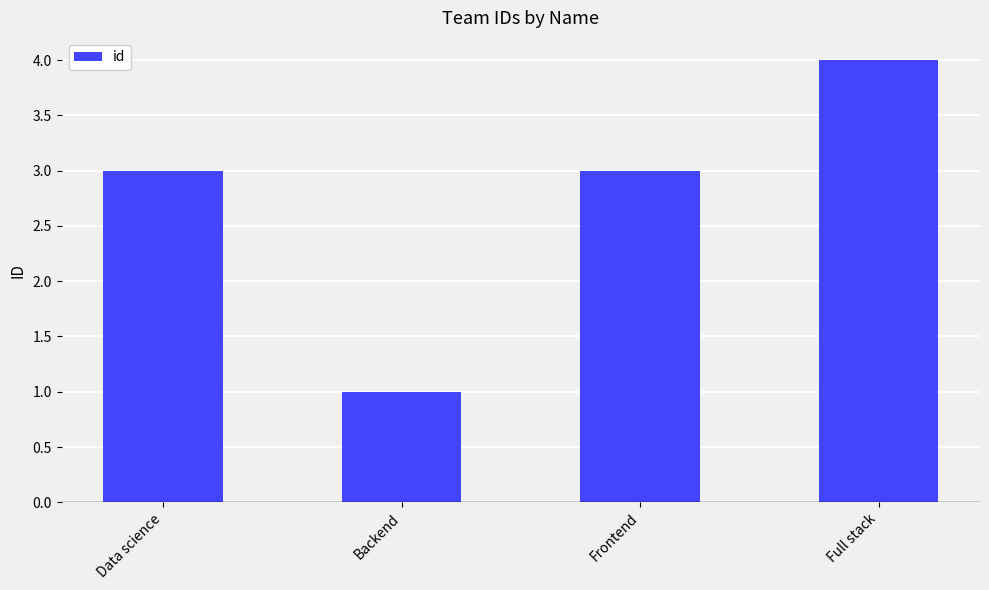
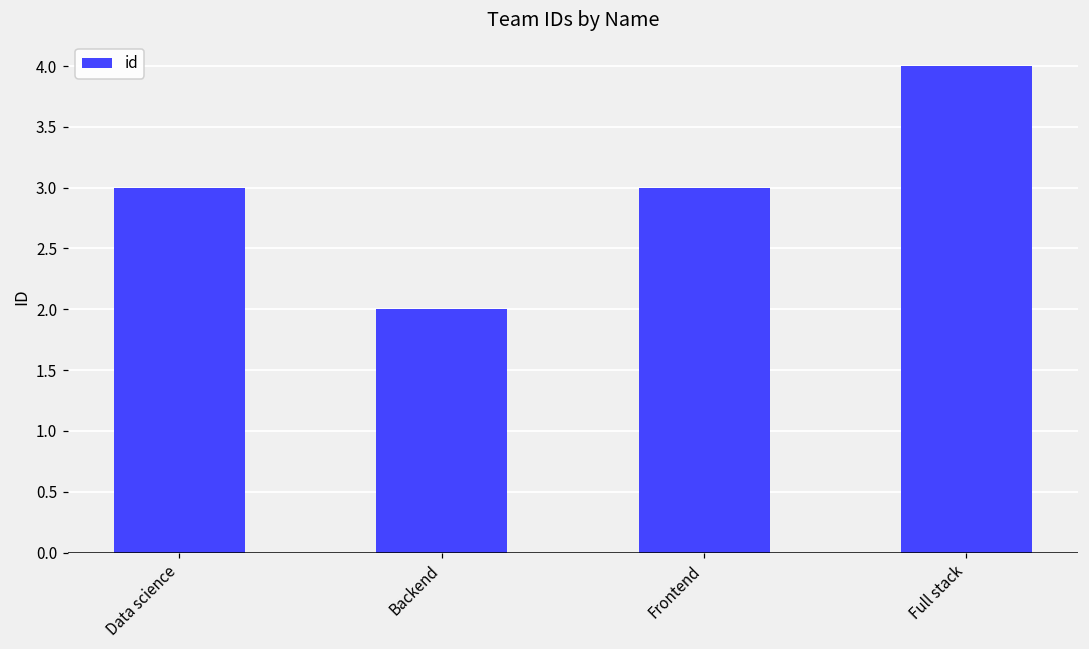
  {
    "Data science": 3,
-   "Backend": 1,
+   "Backend": 2,
    "Frontend": 3,
    "Full stack": 4
  }
